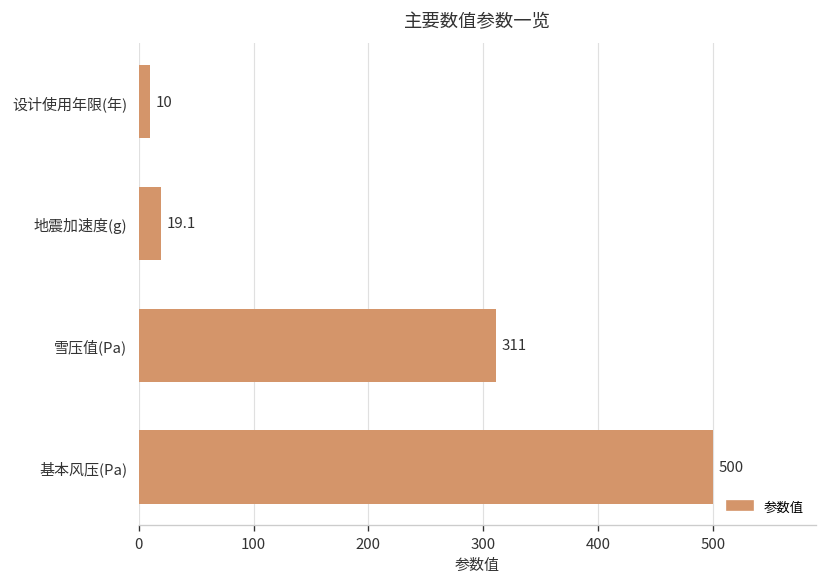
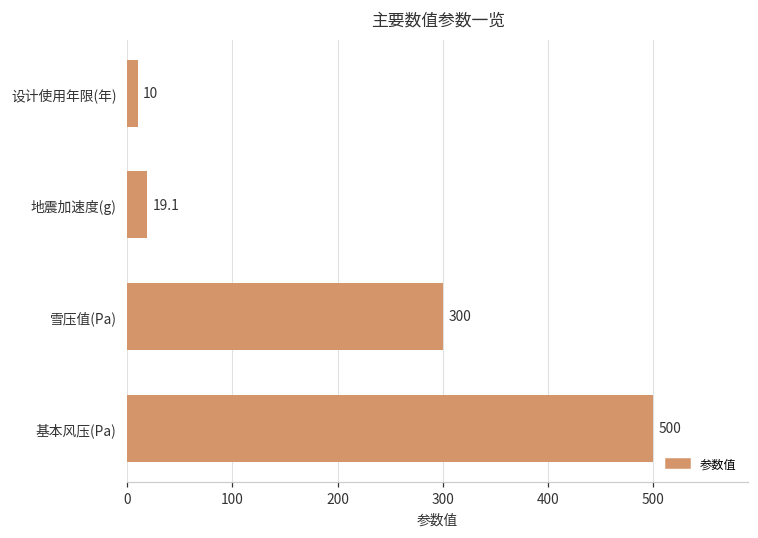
  {
    "设计使用年限(年)": 10,
    "地震加速度(g)": 19.1,
-   "雪压值(Pa)": 311,
+   "雪压值(Pa)": 300,
    "基本风压(Pa)": 500
  }
